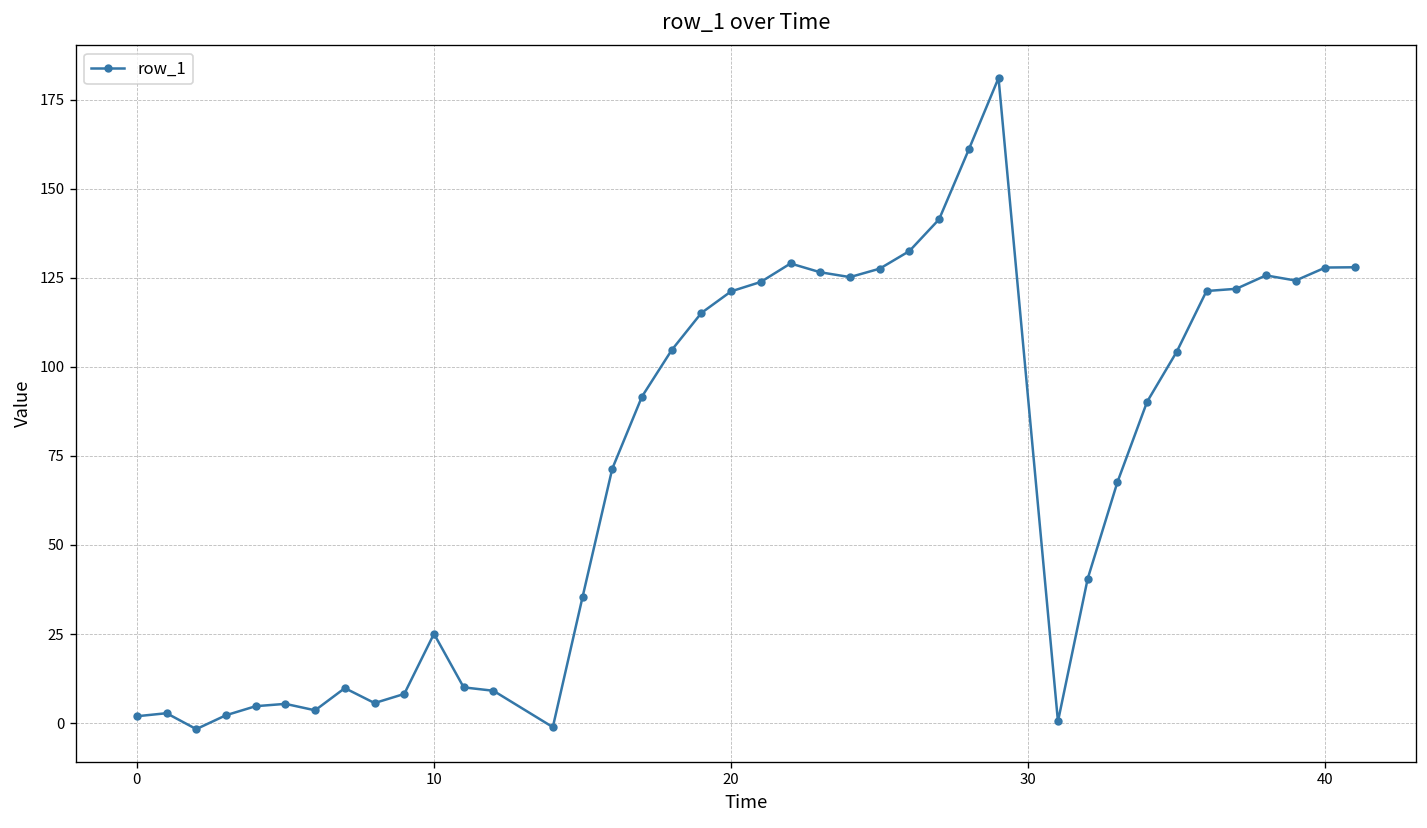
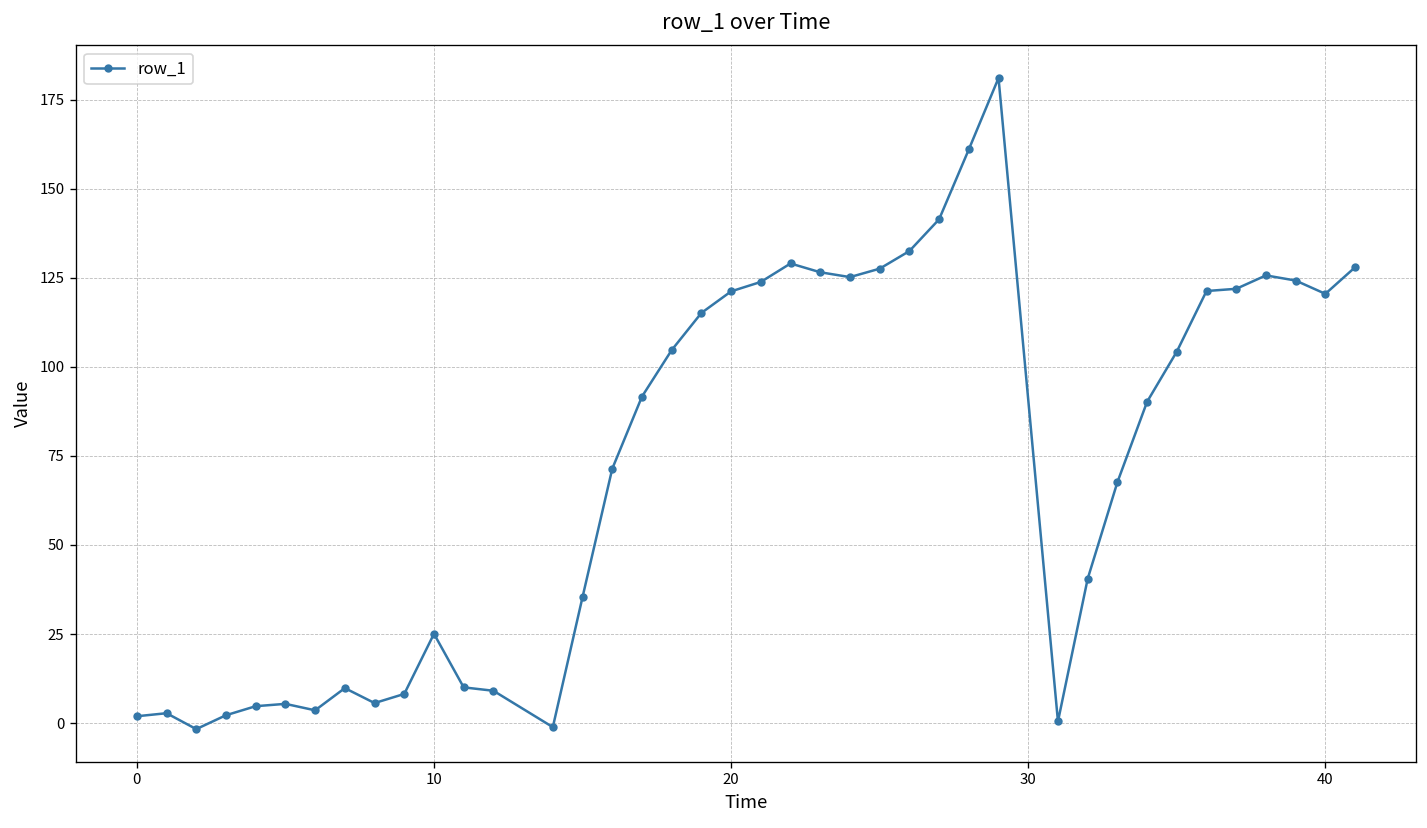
  {
    "0": 2,
    "10": 25,
    "20": 121,
-   "40": 128
+   "40": 121
  }
